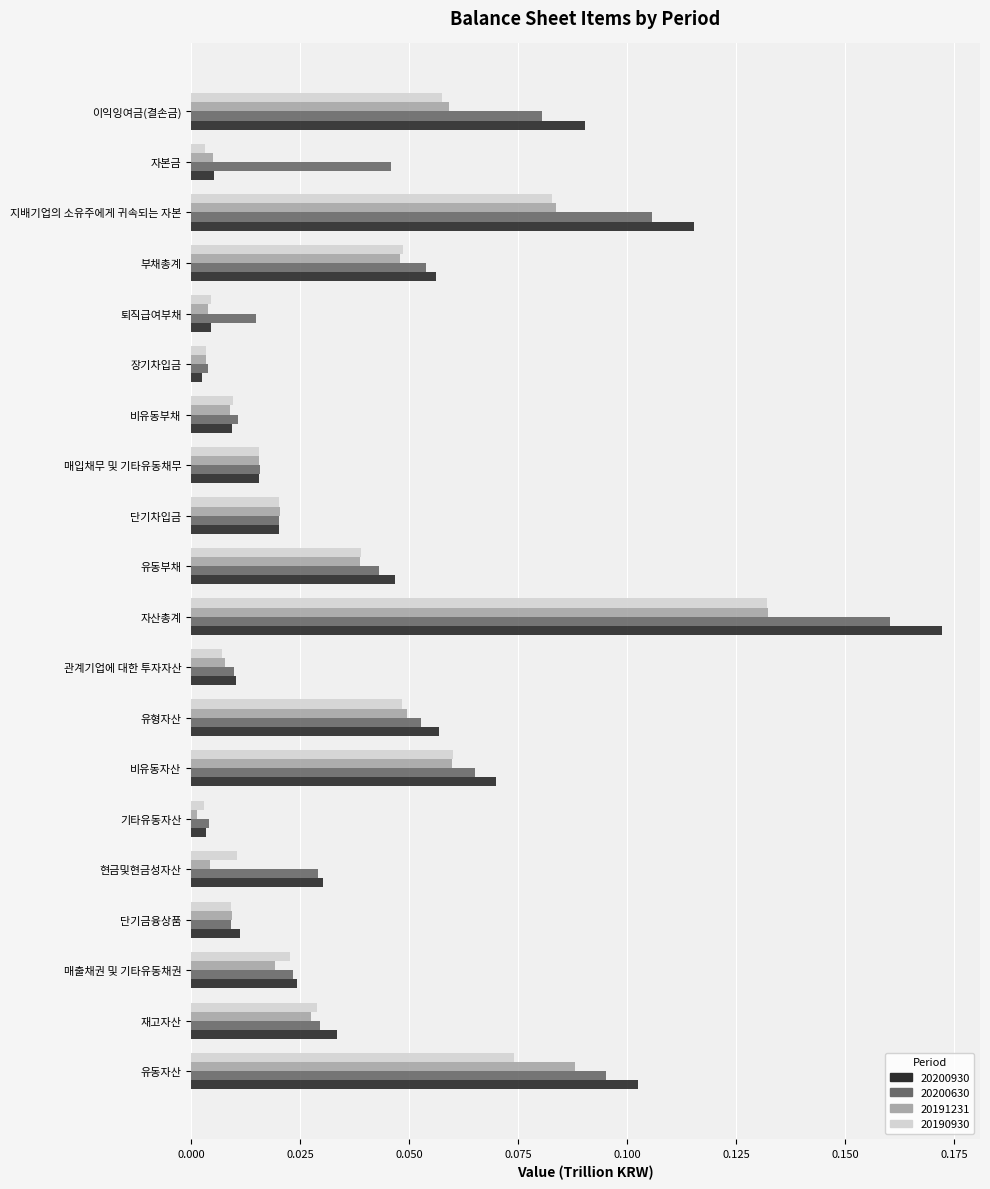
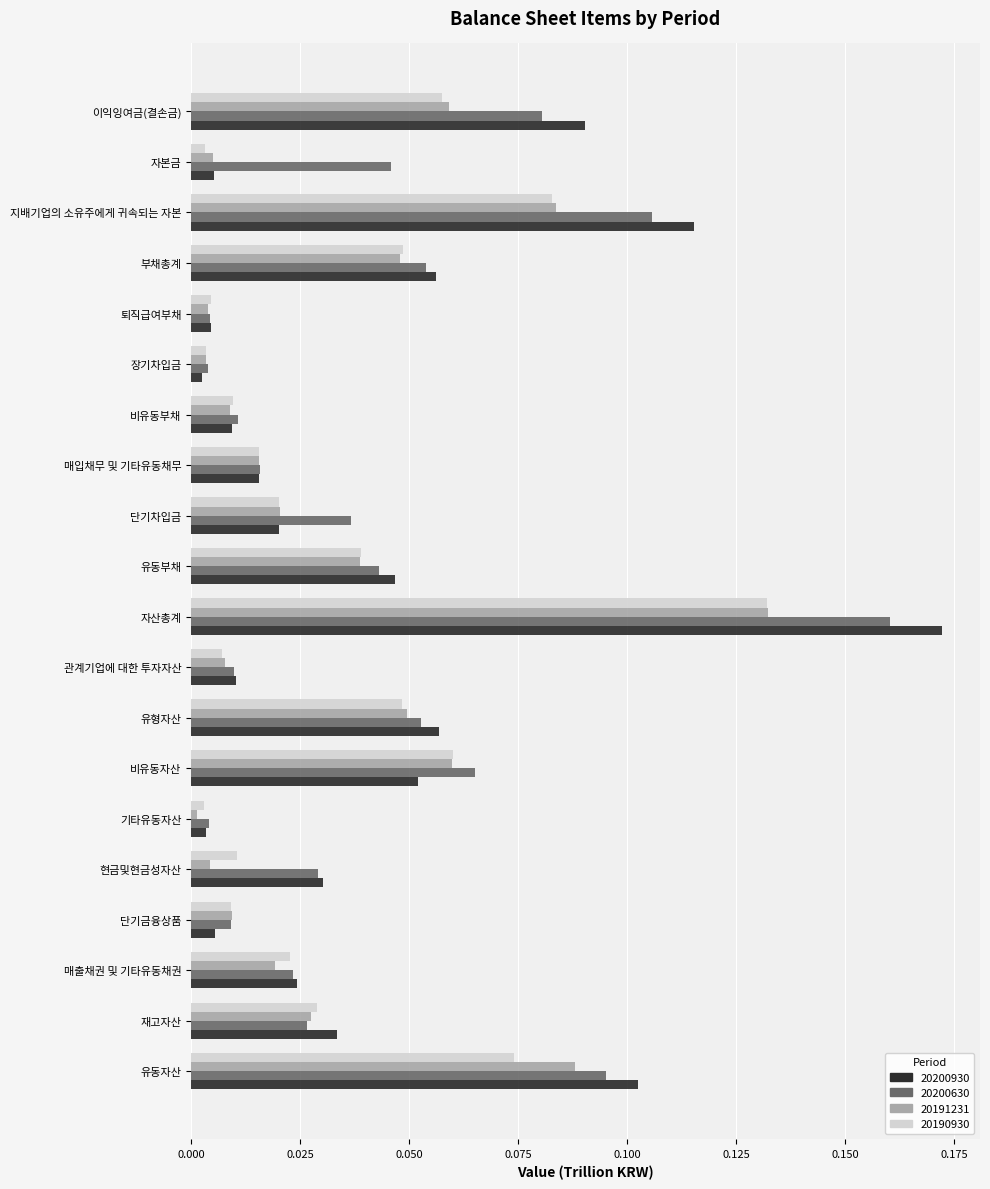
  {
    "20200930": {
      "이익잉여금(결손금)": 0.090,
      "자본금": 0.005,
      "지배기업의 소유주에게 귀속되는 자본": 0.115,
      "부채총계": 0.056,
      "퇴직급여부채": 0.005,
      "장기차입금": 0.003,
      "비유동부채": 0.009,
      "매입채무 및 기타유동채무": 0.016,
      "단기차입금": 0.020,
      "유동부채": 0.047,
      "자산총계": 0.172,
      "관계기업에 대한 투자자산": 0.010,
      "유형자산": 0.057,
-     "비유동자산": 0.070,
+     "비유동자산": 0.052,
      "기타유동자산": 0.003,
      "현금및현금성자산": 0.030,
-     "단기금융상품": 0.011,
+     "단기금융상품": 0.005,
      "매출채권 및 기타유동채권": 0.024,
      "재고자산": 0.033,
      "유동자산": 0.103
    },
    "20200630": {
      "이익잉여금(결손금)": 0.080,
      "자본금": 0.046,
      "지배기업의 소유주에게 귀속되는 자본": 0.106,
      "부채총계": 0.054,
-     "퇴직급여부채": 0.015,
+     "퇴직급여부채": 0.004,
      "장기차입금": 0.004,
      "비유동부채": 0.011,
      "매입채무 및 기타유동채무": 0.016,
-     "단기차입금": 0.020,
+     "단기차입금": 0.037,
      "유동부채": 0.043,
      "자산총계": 0.160,
      "관계기업에 대한 투자자산": 0.010,
      "유형자산": 0.053,
      "비유동자산": 0.065,
      "기타유동자산": 0.004,
      "현금및현금성자산": 0.029,
      "단기금융상품": 0.009,
      "매출채권 및 기타유동채권": 0.023,
-     "재고자산": 0.030,
+     "재고자산": 0.027,
      "유동자산": 0.095
    },
    "20191231": {
      "이익잉여금(결손금)": 0.059,
      "자본금": 0.005,
      "지배기업의 소유주에게 귀속되는 자본": 0.084,
      "부채총계": 0.048,
      "퇴직급여부채": 0.004,
      "장기차입금": 0.003,
      "비유동부채": 0.009,
      "매입채무 및 기타유동채무": 0.016,
      "단기차입금": 0.020,
      "유동부채": 0.039,
      "자산총계": 0.132,
      "관계기업에 대한 투자자산": 0.008,
      "유형자산": 0.050,
      "비유동자산": 0.060,
      "기타유동자산": 0.001,
      "현금및현금성자산": 0.004,
      "단기금융상품": 0.009,
      "매출채권 및 기타유동채권": 0.019,
      "재고자산": 0.027,
      "유동자산": 0.088
    },
    "20190930": {
      "이익잉여금(결손금)": 0.058,
      "자본금": 0.003,
      "지배기업의 소유주에게 귀속되는 자본": 0.083,
      "부채총계": 0.049,
      "퇴직급여부채": 0.004,
      "장기차입금": 0.003,
      "비유동부채": 0.010,
      "매입채무 및 기타유동채무": 0.015,
      "단기차입금": 0.020,
      "유동부채": 0.039,
      "자산총계": 0.132,
      "관계기업에 대한 투자자산": 0.007,
      "유형자산": 0.048,
      "비유동자산": 0.060,
      "기타유동자산": 0.003,
      "현금및현금성자산": 0.010,
      "단기금융상품": 0.009,
      "매출채권 및 기타유동채권": 0.023,
      "재고자산": 0.029,
      "유동자산": 0.074
    }
  }
